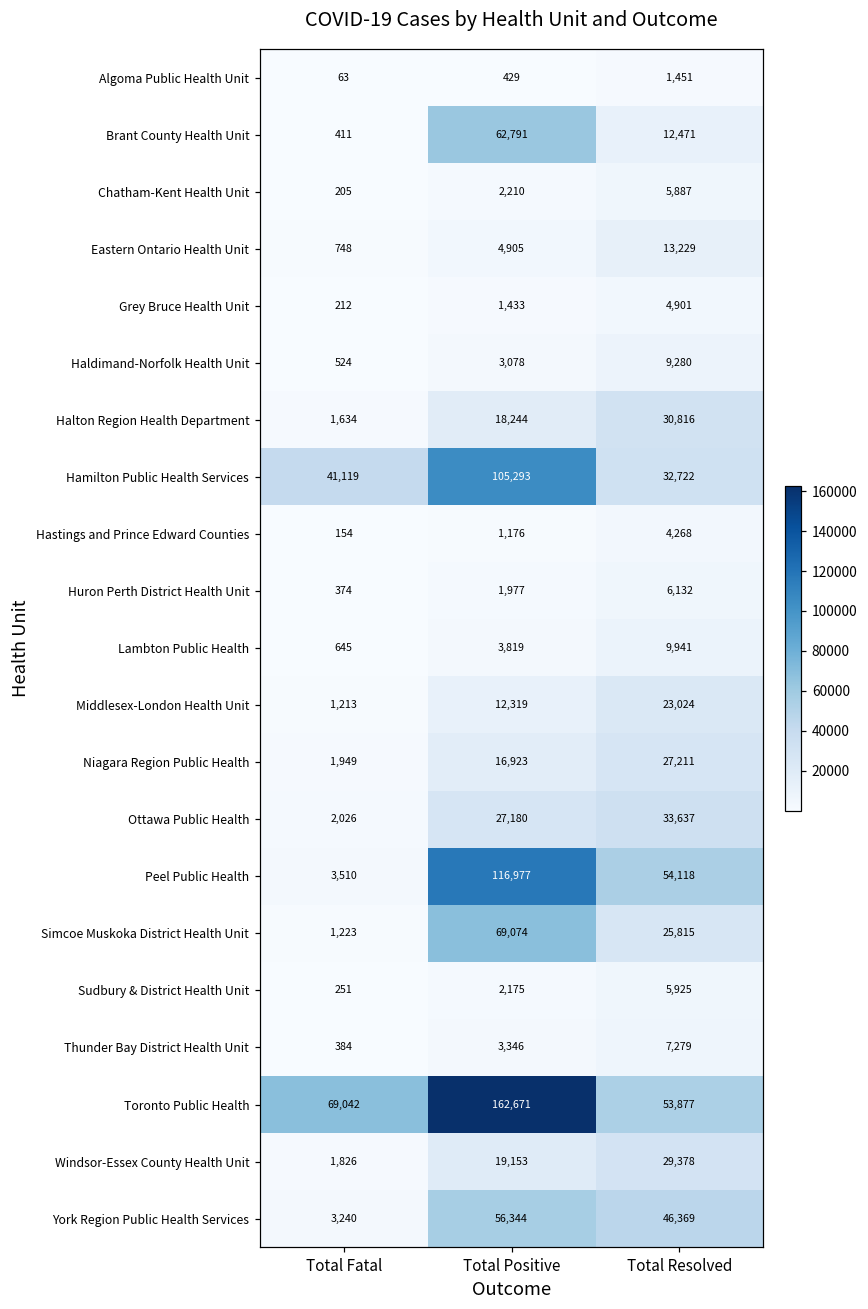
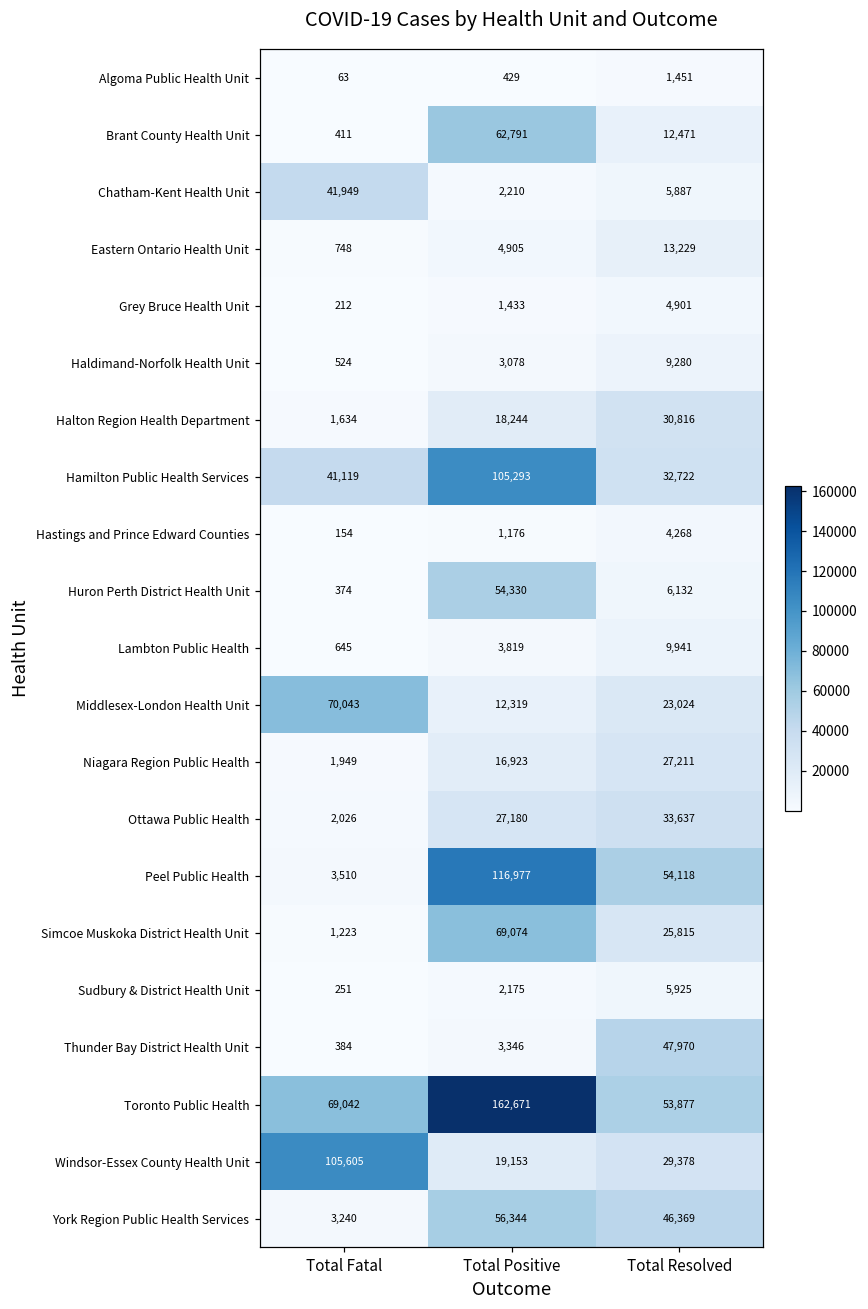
  {
    "Algoma Public Health Unit": {
      "Total Fatal": "63",
      "Total Positive": "429",
      "Total Resolved": "1,451"
    },
    "Brant County Health Unit": {
      "Total Fatal": "411",
      "Total Positive": "62,791",
      "Total Resolved": "12,471"
    },
    "Chatham-Kent Health Unit": {
-     "Total Fatal": "205",
+     "Total Fatal": "41,949",
      "Total Positive": "2,210",
      "Total Resolved": "5,887"
    },
    "Eastern Ontario Health Unit": {
      "Total Fatal": "748",
      "Total Positive": "4,905",
      "Total Resolved": "13,229"
    },
    "Grey Bruce Health Unit": {
      "Total Fatal": "212",
      "Total Positive": "1,433",
      "Total Resolved": "4,901"
    },
    "Haldimand-Norfolk Health Unit": {
      "Total Fatal": "524",
      "Total Positive": "3,078",
      "Total Resolved": "9,280"
    },
    "Halton Region Health Department": {
      "Total Fatal": "1,634",
      "Total Positive": "18,244",
      "Total Resolved": "30,816"
    },
    "Hamilton Public Health Services": {
      "Total Fatal": "41,119",
      "Total Positive": "105,293",
      "Total Resolved": "32,722"
    },
    "Hastings and Prince Edward Counties": {
      "Total Fatal": "154",
      "Total Positive": "1,176",
      "Total Resolved": "4,268"
    },
    "Huron Perth District Health Unit": {
      "Total Fatal": "374",
-     "Total Positive": "1,977",
+     "Total Positive": "54,330",
      "Total Resolved": "6,132"
    },
    "Lambton Public Health": {
      "Total Fatal": "645",
      "Total Positive": "3,819",
      "Total Resolved": "9,941"
    },
    "Middlesex-London Health Unit": {
-     "Total Fatal": "1,213",
+     "Total Fatal": "70,043",
      "Total Positive": "12,319",
      "Total Resolved": "23,024"
    },
    "Niagara Region Public Health": {
      "Total Fatal": "1,949",
      "Total Positive": "16,923",
      "Total Resolved": "27,211"
    },
    "Ottawa Public Health": {
      "Total Fatal": "2,026",
      "Total Positive": "27,180",
      "Total Resolved": "33,637"
    },
    "Peel Public Health": {
      "Total Fatal": "3,510",
      "Total Positive": "116,977",
      "Total Resolved": "54,118"
    },
    "Simcoe Muskoka District Health Unit": {
      "Total Fatal": "1,223",
      "Total Positive": "69,074",
      "Total Resolved": "25,815"
    },
    "Sudbury & District Health Unit": {
      "Total Fatal": "251",
      "Total Positive": "2,175",
      "Total Resolved": "5,925"
    },
    "Thunder Bay District Health Unit": {
      "Total Fatal": "384",
      "Total Positive": "3,346",
-     "Total Resolved": "7,279"
+     "Total Resolved": "47,970"
    },
    "Toronto Public Health": {
      "Total Fatal": "69,042",
      "Total Positive": "162,671",
      "Total Resolved": "53,877"
    },
    "Windsor-Essex County Health Unit": {
-     "Total Fatal": "1,826",
+     "Total Fatal": "105,605",
      "Total Positive": "19,153",
      "Total Resolved": "29,378"
    },
    "York Region Public Health Services": {
      "Total Fatal": "3,240",
      "Total Positive": "56,344",
      "Total Resolved": "46,369"
    }
  }
